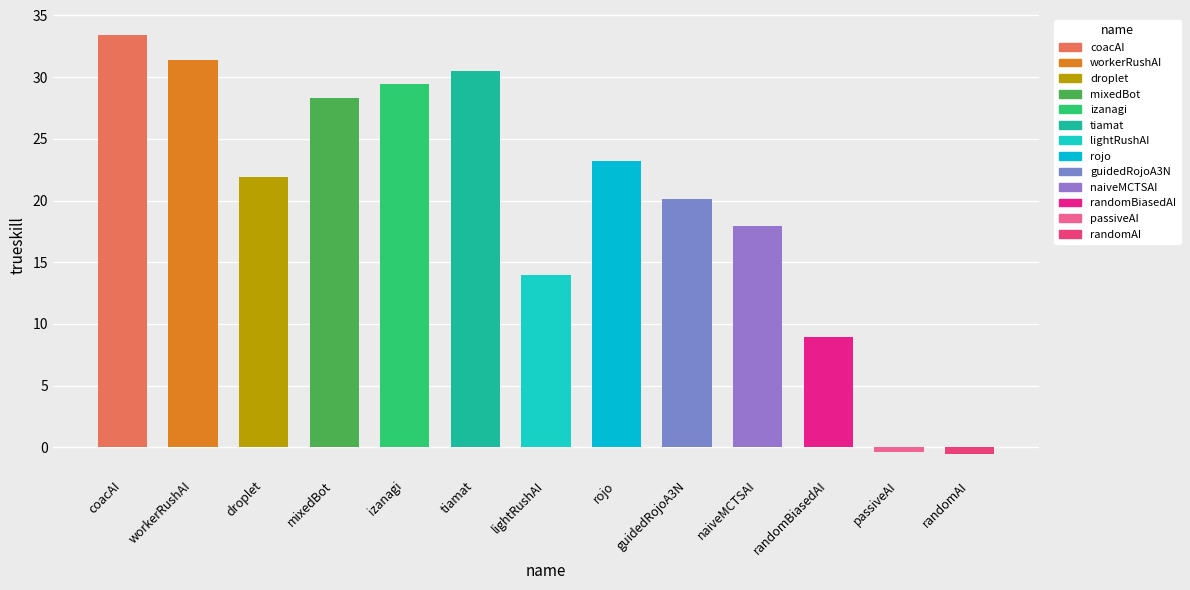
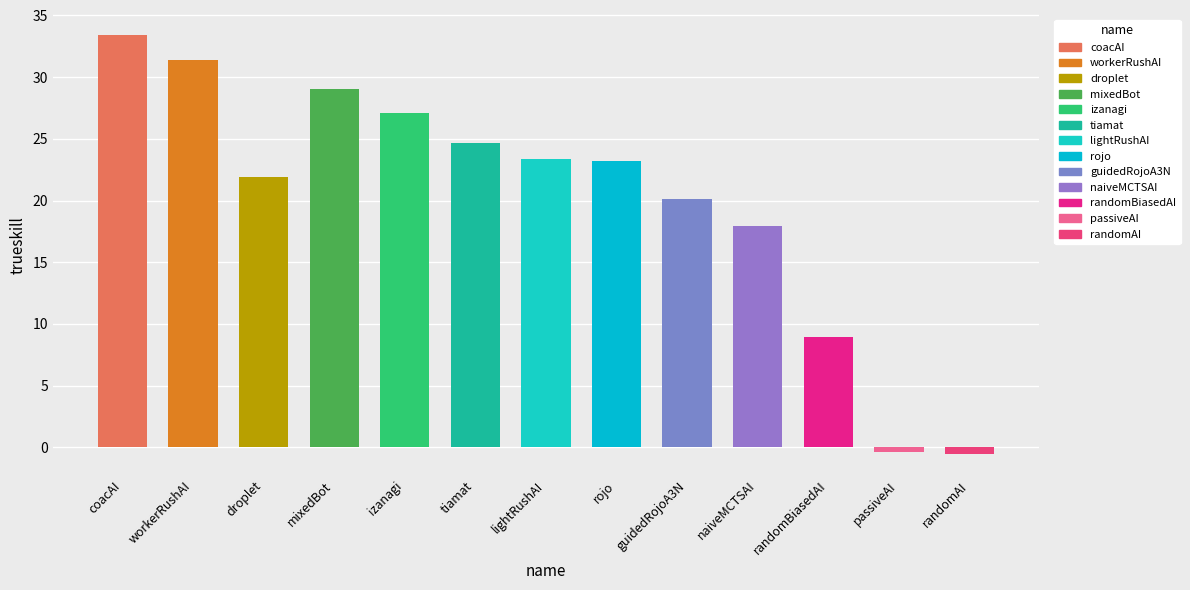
  {
    "coacAI": 33.4,
    "workerRushAI": 31.4,
    "droplet": 21.9,
-   "mixedBot": 28.3,
-   "izanagi": 29.5,
-   "tiamat": 30.5,
-   "lightRushAI": 13.9,
+   "mixedBot": 29.0,
+   "izanagi": 27.1,
+   "tiamat": 24.7,
+   "lightRushAI": 23.4,
    "rojo": 23.2,
    "guidedRojoA3N": 20.2,
    "naiveMCTSAI": 17.9,
    "randomBiasedAI": 9.0,
    "passiveAI": -0.4,
    "randomAI": -0.5
  }
